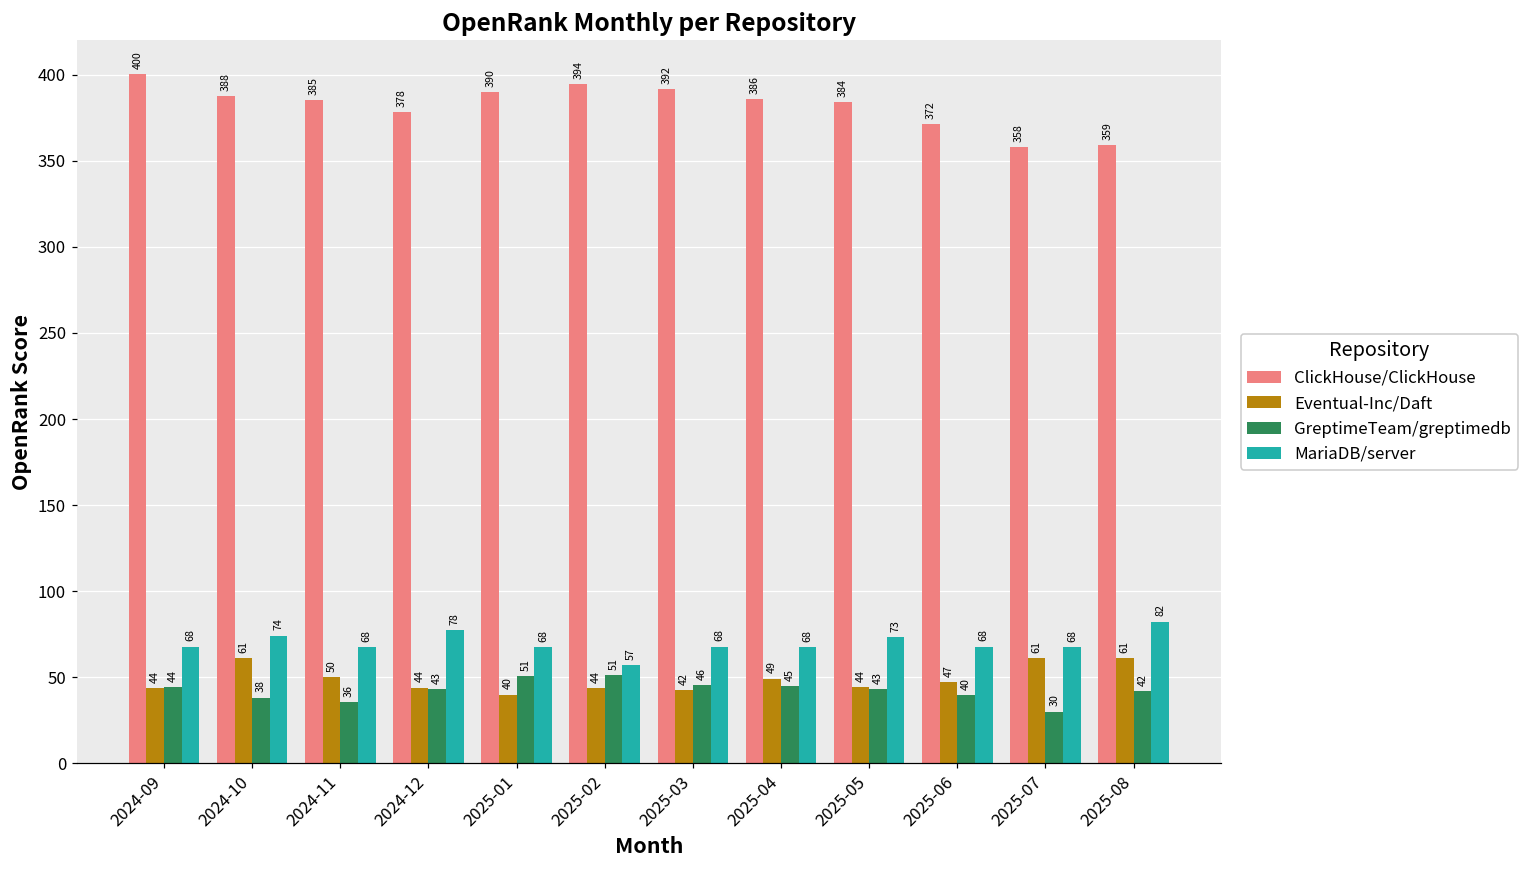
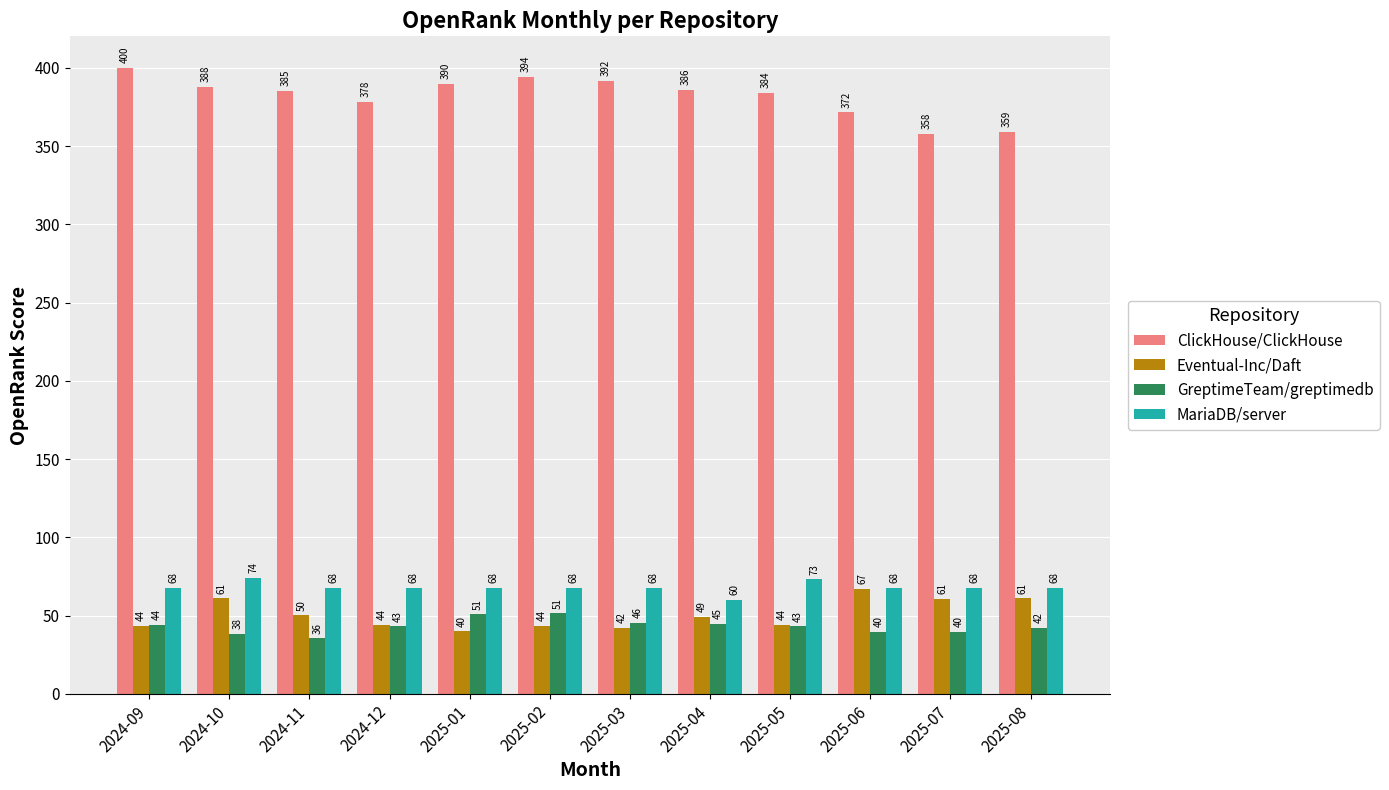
  {
    "ClickHouse/ClickHouse": {
      "2024-09": 400,
      "2024-10": 388,
      "2024-11": 385,
      "2024-12": 378,
      "2025-01": 390,
      "2025-02": 394,
      "2025-03": 392,
      "2025-04": 386,
      "2025-05": 384,
      "2025-06": 372,
      "2025-07": 358,
      "2025-08": 359
    },
    "Eventual-Inc/Daft": {
      "2024-09": 44,
      "2024-10": 61,
      "2024-11": 50,
      "2024-12": 44,
      "2025-01": 40,
      "2025-02": 44,
      "2025-03": 42,
      "2025-04": 49,
      "2025-05": 44,
-     "2025-06": 47,
+     "2025-06": 67,
      "2025-07": 61,
      "2025-08": 61
    },
    "GreptimeTeam/greptimedb": {
      "2024-09": 44,
      "2024-10": 38,
      "2024-11": 36,
      "2024-12": 43,
      "2025-01": 51,
      "2025-02": 51,
      "2025-03": 46,
      "2025-04": 45,
      "2025-05": 43,
      "2025-06": 40,
-     "2025-07": 30,
+     "2025-07": 40,
      "2025-08": 42
    },
    "MariaDB/server": {
      "2024-09": 68,
      "2024-10": 74,
      "2024-11": 68,
-     "2024-12": 78,
+     "2024-12": 68,
      "2025-01": 68,
-     "2025-02": 57,
+     "2025-02": 68,
      "2025-03": 68,
-     "2025-04": 68,
+     "2025-04": 60,
      "2025-05": 73,
      "2025-06": 68,
      "2025-07": 68,
-     "2025-08": 82
+     "2025-08": 68
    }
  }
